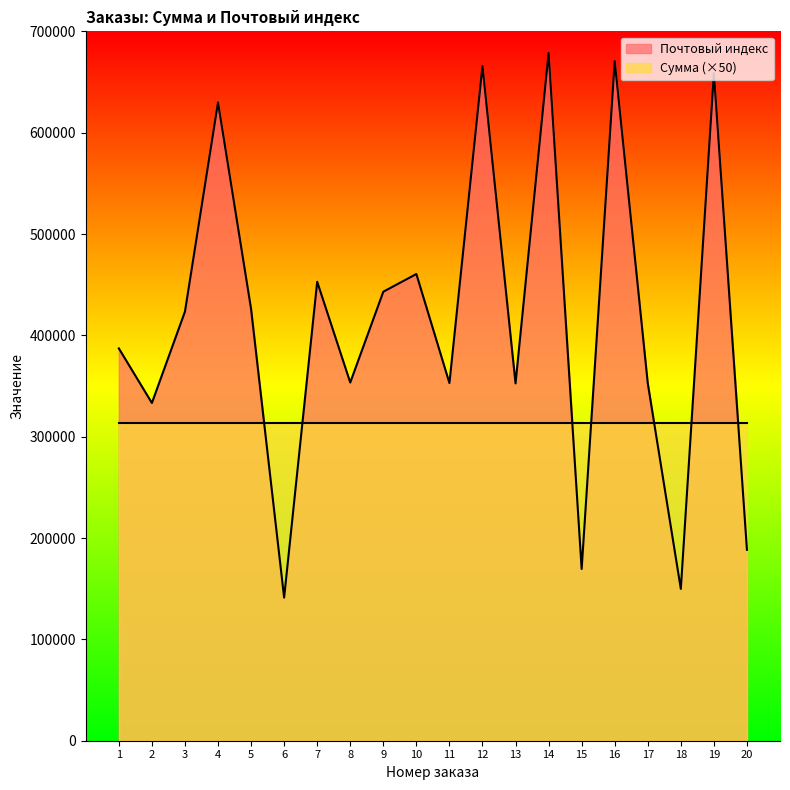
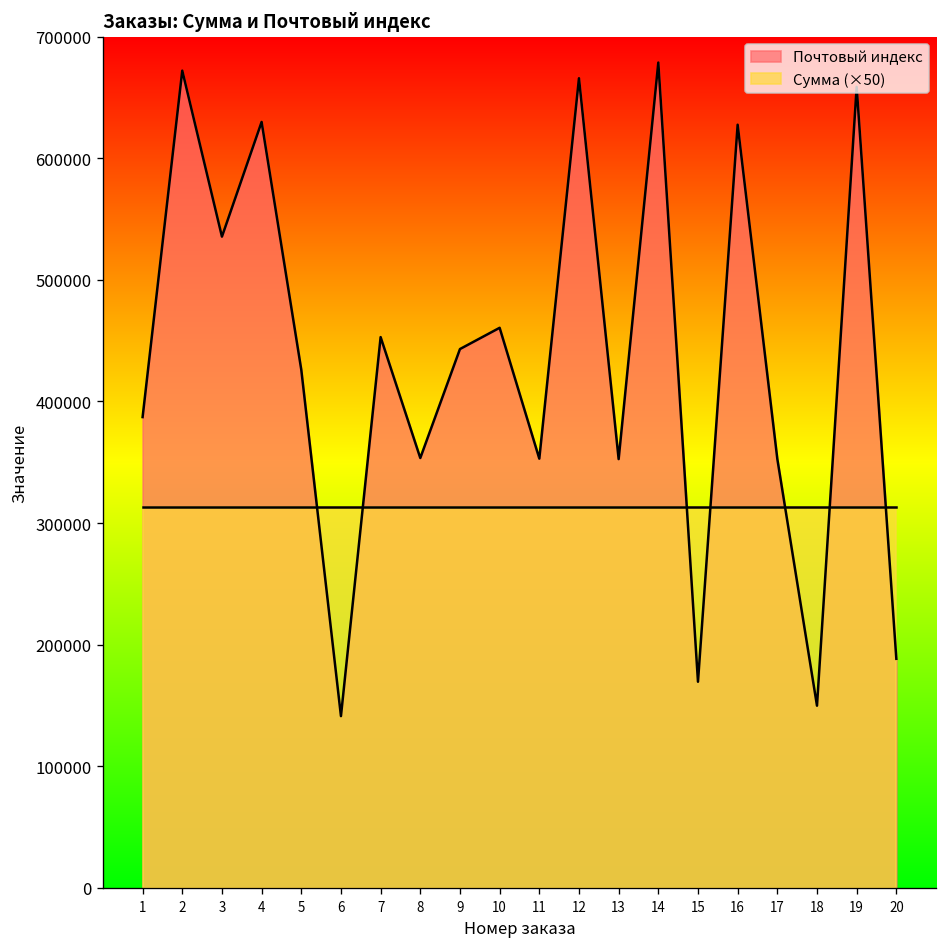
  {
    "Почтовый индекс": {
      "1": 387000,
-     "2": 333000,
-     "3": 423000,
+     "2": 672000,
+     "3": 535000,
      "4": 630000,
      "5": 426000,
      "6": 141000,
      "7": 453000,
      "8": 353000,
      "9": 443000,
      "10": 461000,
      "11": 353000,
      "12": 666000,
      "13": 353000,
      "14": 679000,
      "15": 169000,
-     "16": 671000,
+     "16": 628000,
      "17": 353000,
      "18": 150000,
      "20": 188000
    },
    "Сумма (×50)": {
      "1": 314000,
      "2": 314000,
      "3": 314000,
      "4": 314000,
      "5": 314000,
      "6": 314000,
      "7": 314000,
      "8": 314000,
      "9": 314000,
      "10": 314000,
      "11": 314000,
      "12": 314000,
      "13": 314000,
      "14": 314000,
      "15": 314000,
      "16": 314000,
      "17": 314000,
      "18": 314000,
      "19": 314000,
      "20": 314000
    }
  }
